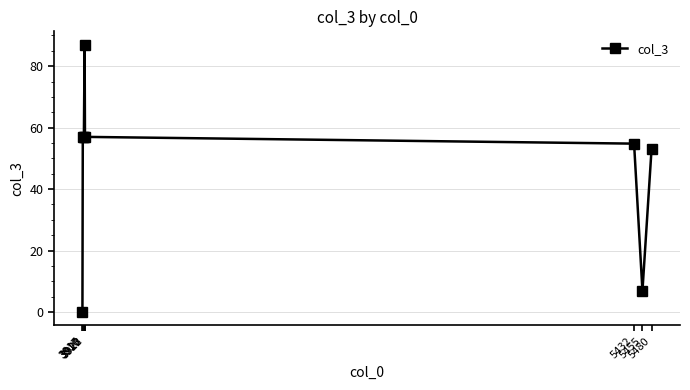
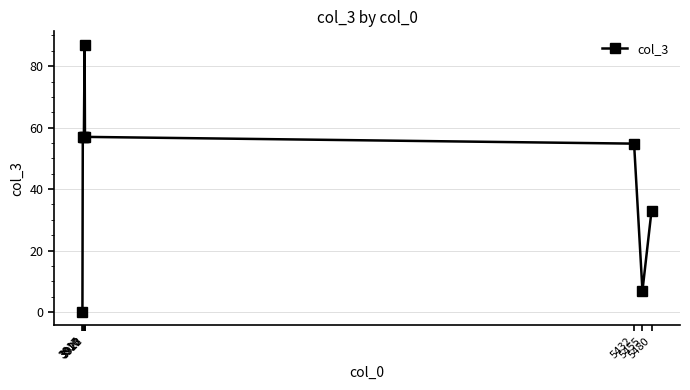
  {
    "3916": 0,
    "3917": 57,
    "3920": 57,
    "3922": 87,
    "3923": 57,
    "5432": 55,
    "5455": 7,
-   "5480": 53
+   "5480": 33
  }
